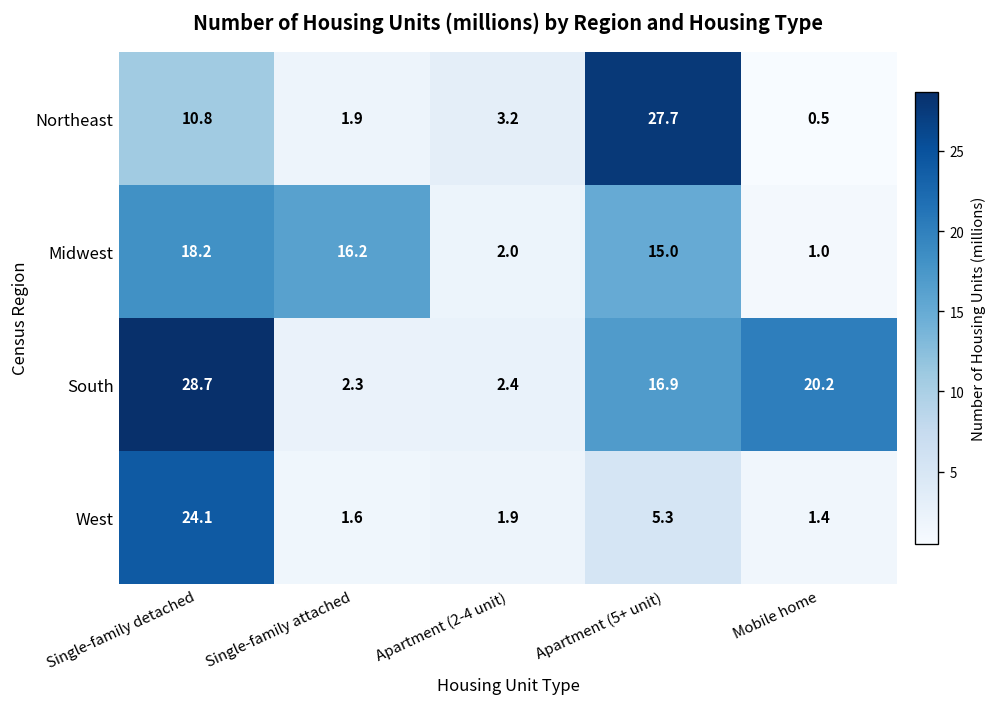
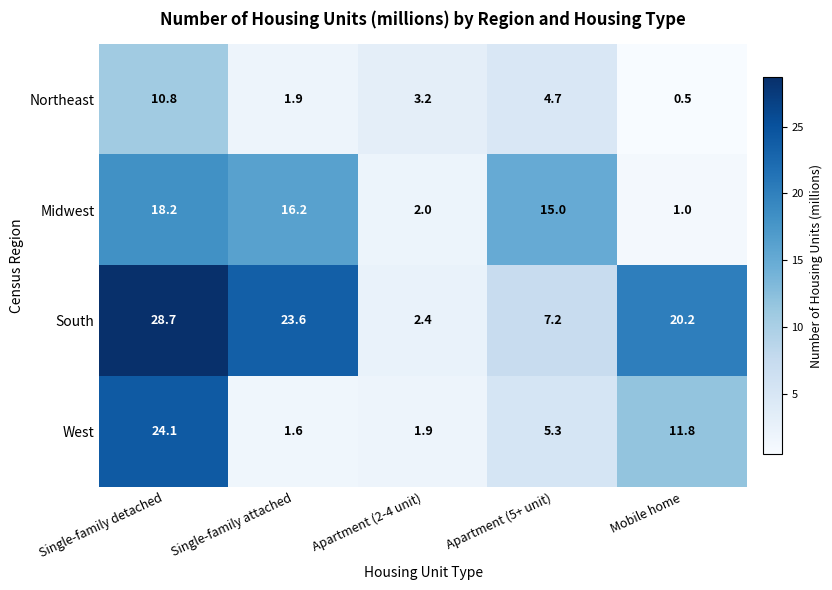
  {
    "Northeast": {
      "Single-family detached": 10.8,
      "Single-family attached": 1.9,
      "Apartment (2-4 unit)": 3.2,
-     "Apartment (5+ unit)": 27.7,
+     "Apartment (5+ unit)": 4.7,
      "Mobile home": 0.5
    },
    "Midwest": {
      "Single-family detached": 18.2,
      "Single-family attached": 16.2,
      "Apartment (2-4 unit)": 2.0,
      "Apartment (5+ unit)": 15.0,
      "Mobile home": 1.0
    },
    "South": {
      "Single-family detached": 28.7,
-     "Single-family attached": 2.3,
+     "Single-family attached": 23.6,
      "Apartment (2-4 unit)": 2.4,
-     "Apartment (5+ unit)": 16.9,
+     "Apartment (5+ unit)": 7.2,
      "Mobile home": 20.2
    },
    "West": {
      "Single-family detached": 24.1,
      "Single-family attached": 1.6,
      "Apartment (2-4 unit)": 1.9,
      "Apartment (5+ unit)": 5.3,
-     "Mobile home": 1.4
+     "Mobile home": 11.8
    }
  }
